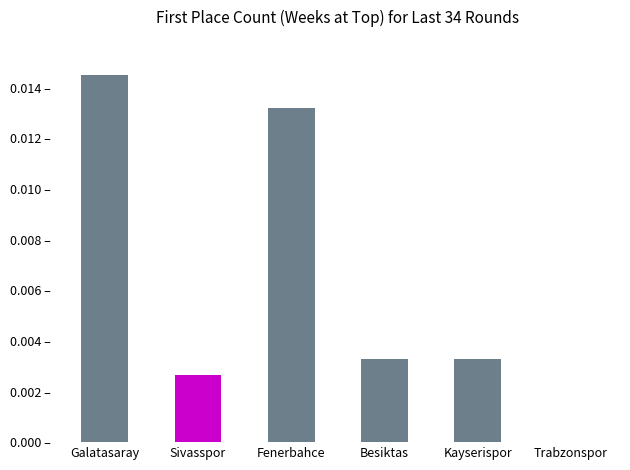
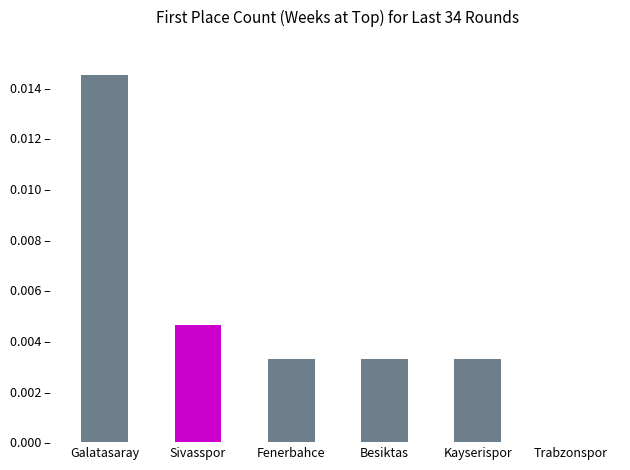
  {
    "Galatasaray": "0.0145 –",
-   "Sivasspor": "0.0026 –",
-   "Fenerbahce": "0.0132 –",
+   "Sivasspor": "0.0046 –",
+   "Fenerbahce": "0.0033 –",
    "Besiktas": "0.0033 –",
    "Kayserispor": "0.0033 –",
    "Trabzonspor": "0.0000 –"
  }
